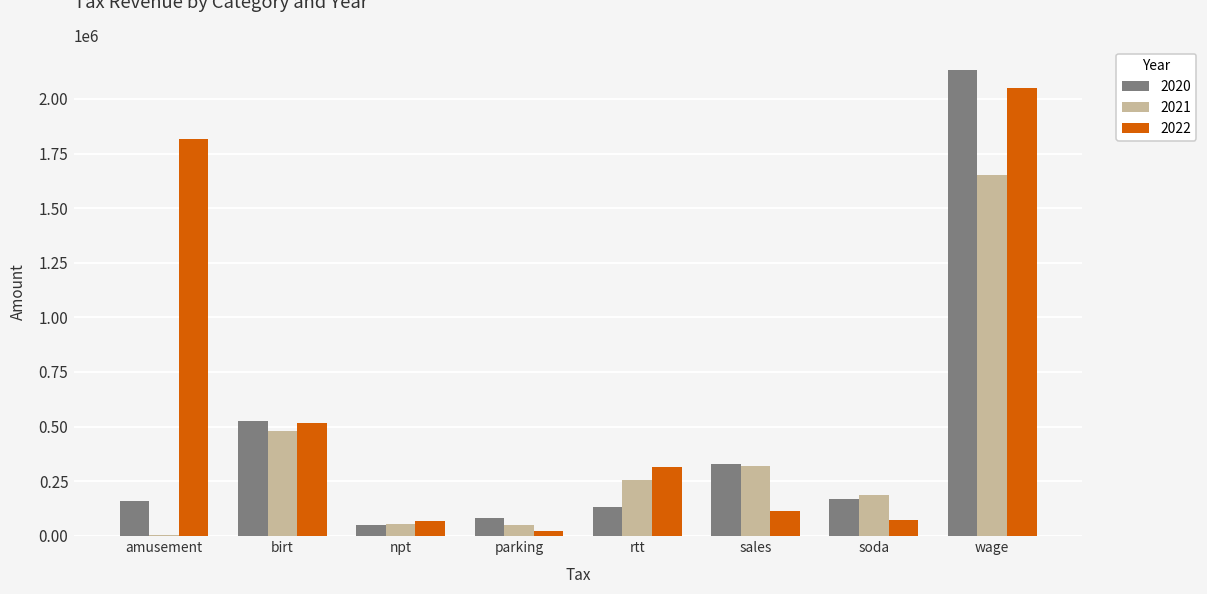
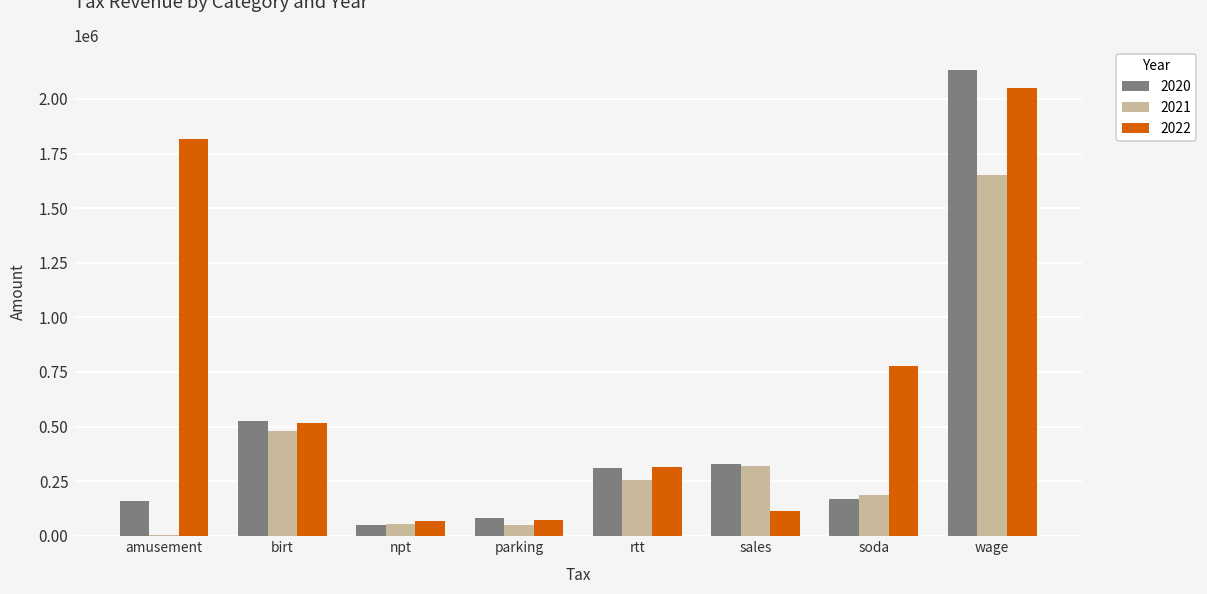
  {
    "2020": {
      "amusement": 160000,
      "birt": 530000,
      "npt": 50000,
      "parking": 80000,
-     "rtt": 130000,
+     "rtt": 310000,
      "sales": 330000,
      "soda": 170000,
      "wage": 2130000
    },
    "2021": {
      "birt": 480000,
      "npt": 50000,
      "parking": 50000,
      "rtt": 260000,
      "sales": 320000,
      "soda": 190000,
      "wage": 1650000
    },
    "2022": {
      "amusement": 1820000,
      "birt": 510000,
      "npt": 70000,
-     "parking": 20000,
+     "parking": 70000,
      "rtt": 310000,
      "sales": 110000,
-     "soda": 70000,
+     "soda": 780000,
      "wage": 2050000
    }
  }
